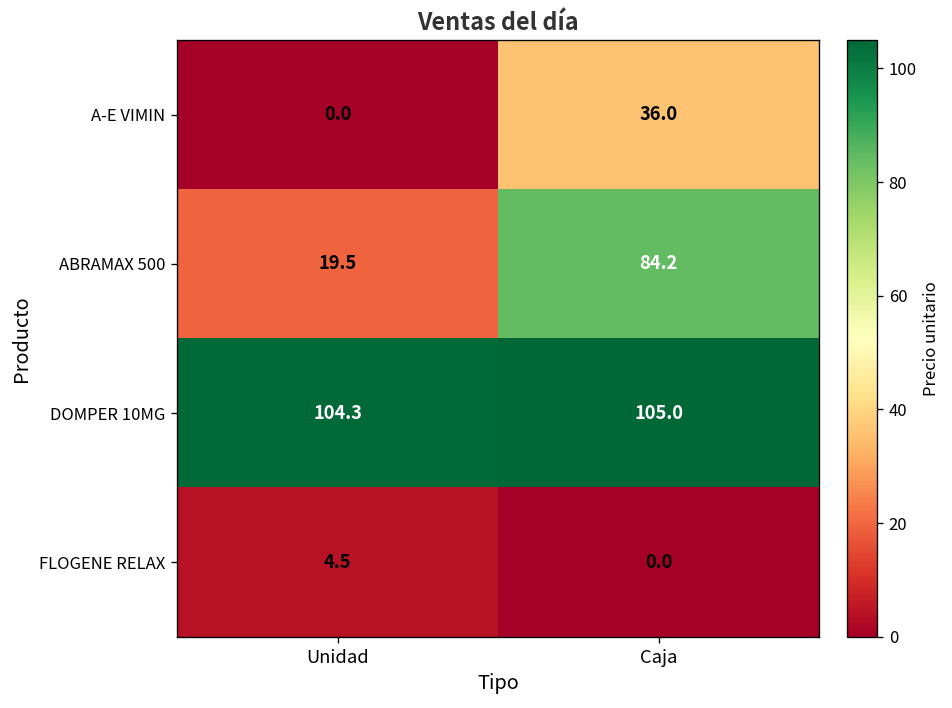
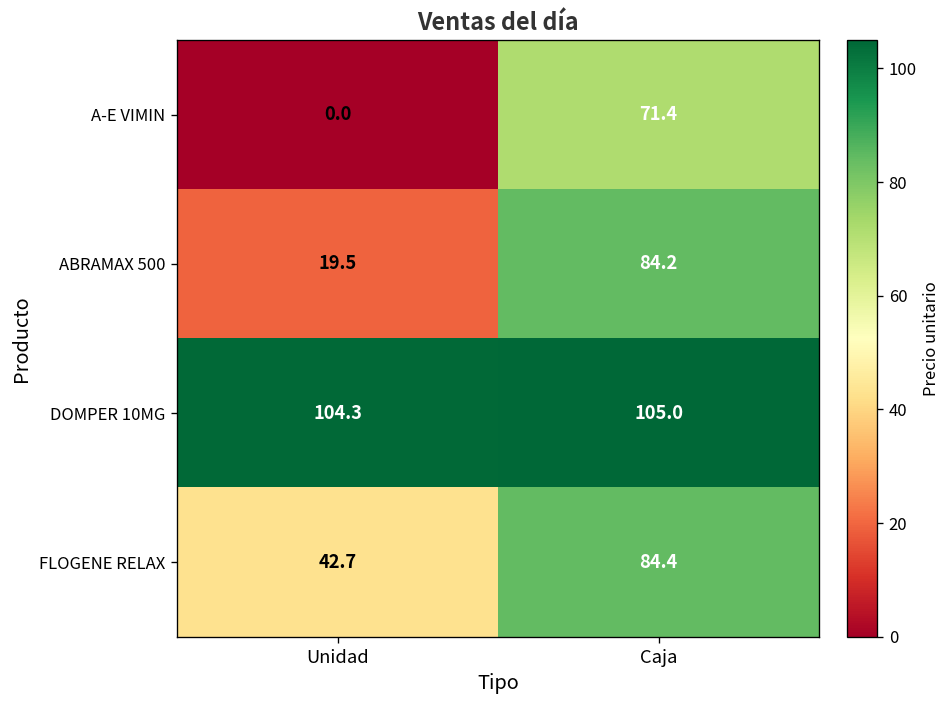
  {
    "A-E VIMIN": {
      "Unidad": 0.0,
-     "Caja": 36.0
+     "Caja": 71.4
    },
    "ABRAMAX 500": {
      "Unidad": 19.5,
      "Caja": 84.2
    },
    "DOMPER 10MG": {
      "Unidad": 104.3,
      "Caja": 105.0
    },
    "FLOGENE RELAX": {
-     "Unidad": 4.5,
-     "Caja": 0.0
+     "Unidad": 42.7,
+     "Caja": 84.4
    }
  }
